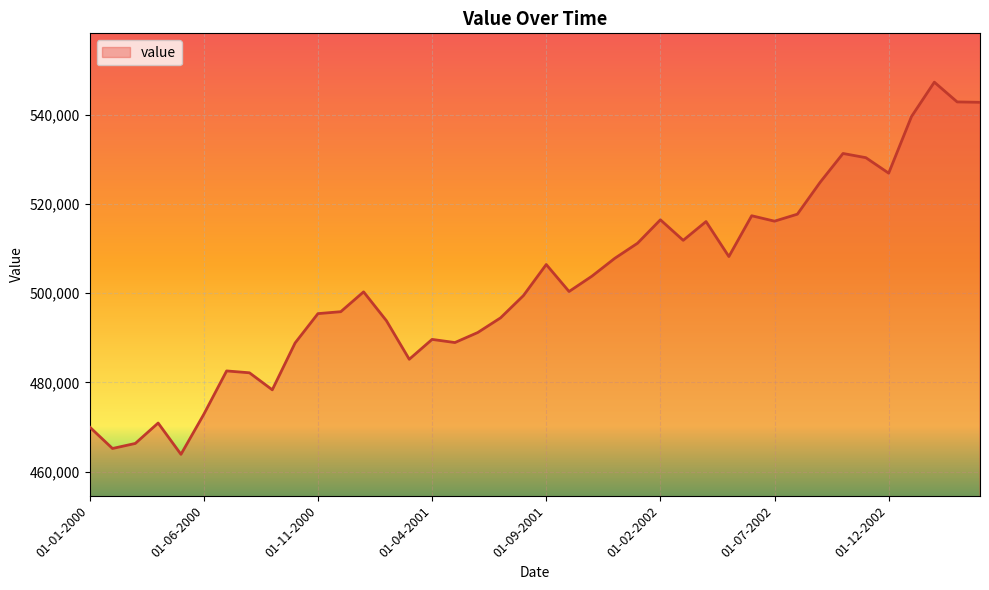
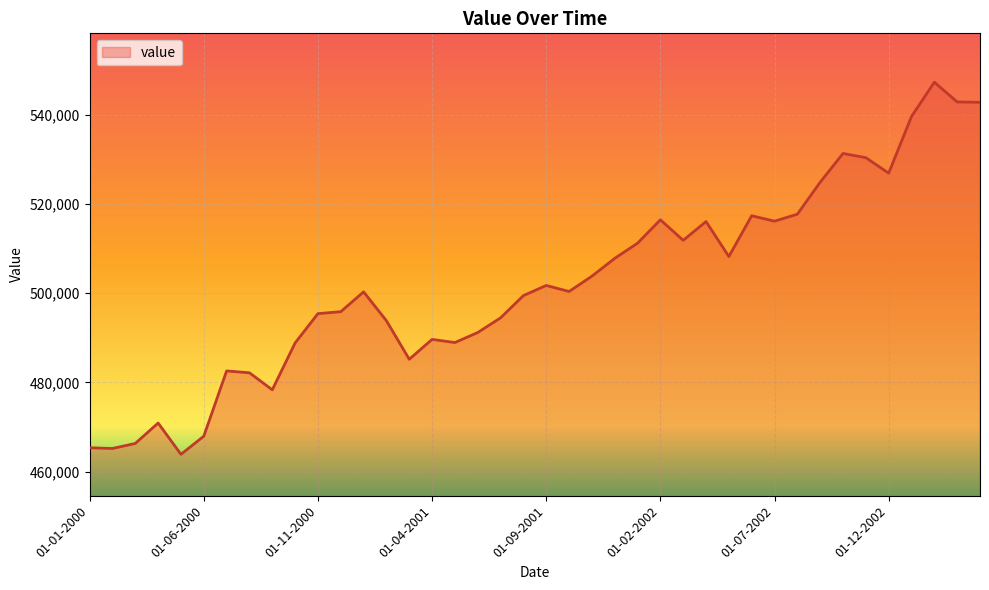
  {
-   "01-01-2000": "470,000",
-   "01-06-2000": "473,000",
+   "01-01-2000": "465,000",
+   "01-06-2000": "468,000",
    "01-11-2000": "495,000",
    "01-04-2001": "490,000",
-   "01-09-2001": "506,000",
+   "01-09-2001": "502,000",
    "01-02-2002": "516,000",
    "01-07-2002": "516,000",
    "01-12-2002": "527,000"
  }
